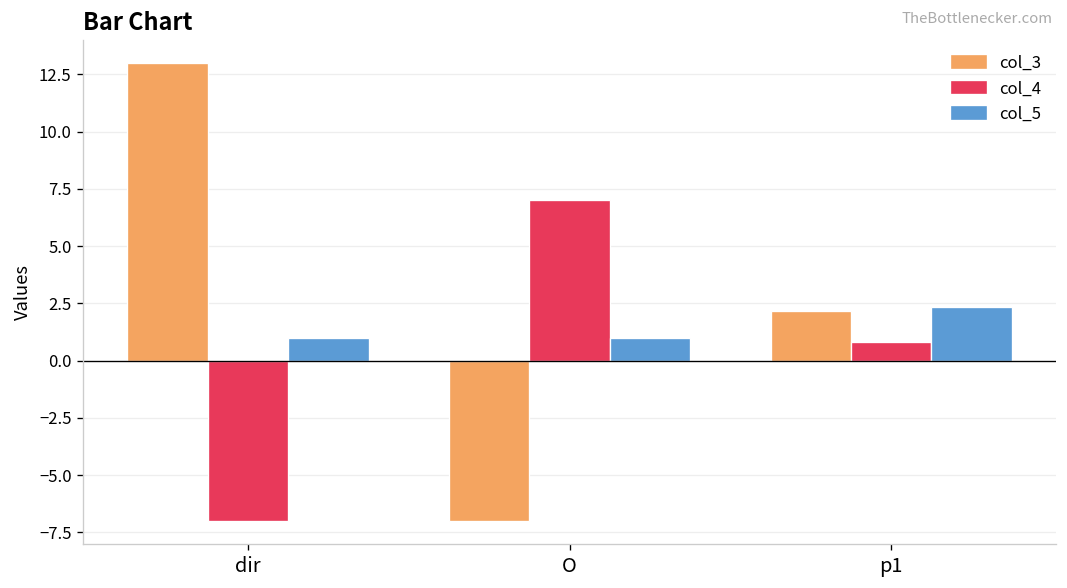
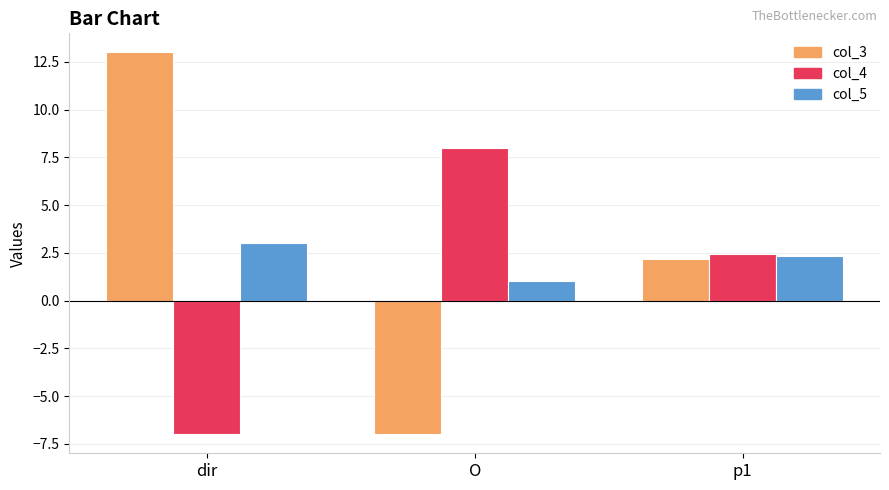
  {
    "col_3": {
      "dir": 13.0,
      "O": -7.0,
      "p1": 2.2
    },
    "col_4": {
      "dir": -7.0,
-     "O": 7,
-     "p1": 0.8
+     "O": 8,
+     "p1": 2.4
    },
    "col_5": {
-     "dir": 1,
+     "dir": 3,
      "O": 1,
      "p1": 2.3
    }
  }
